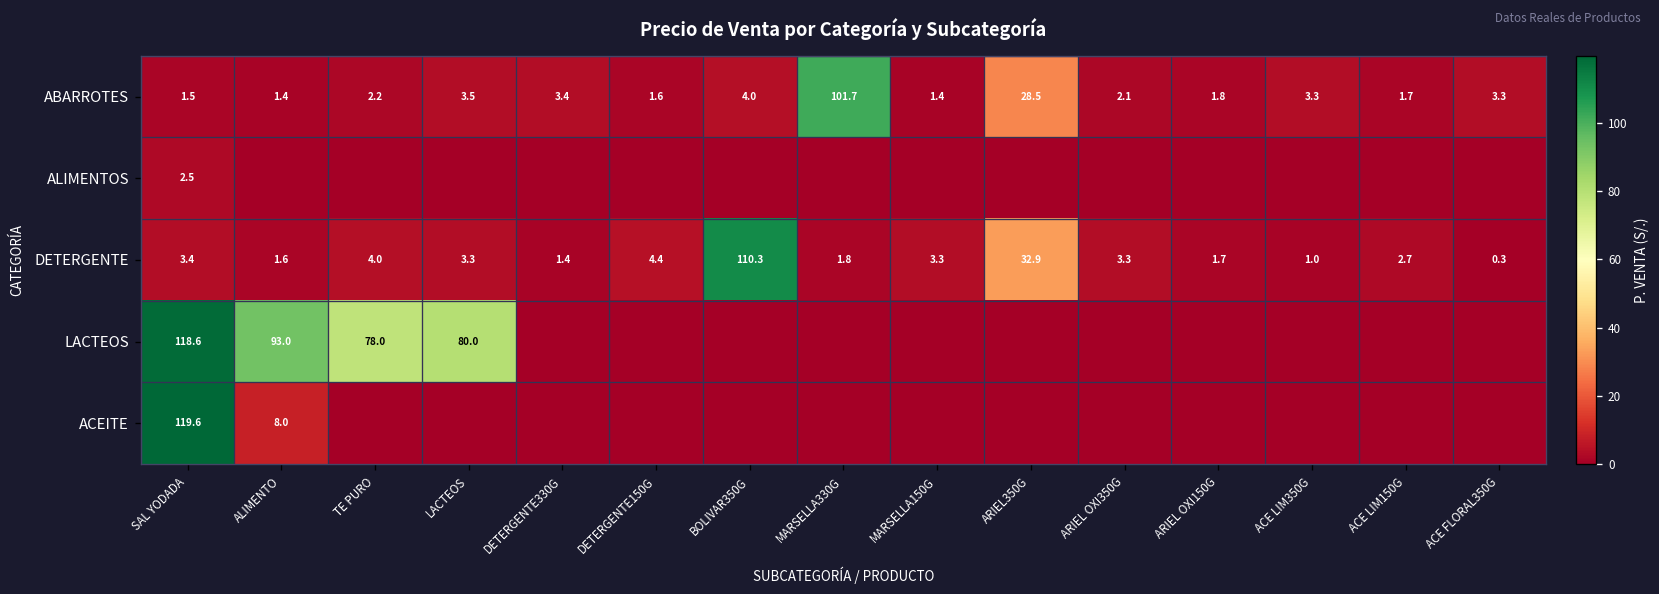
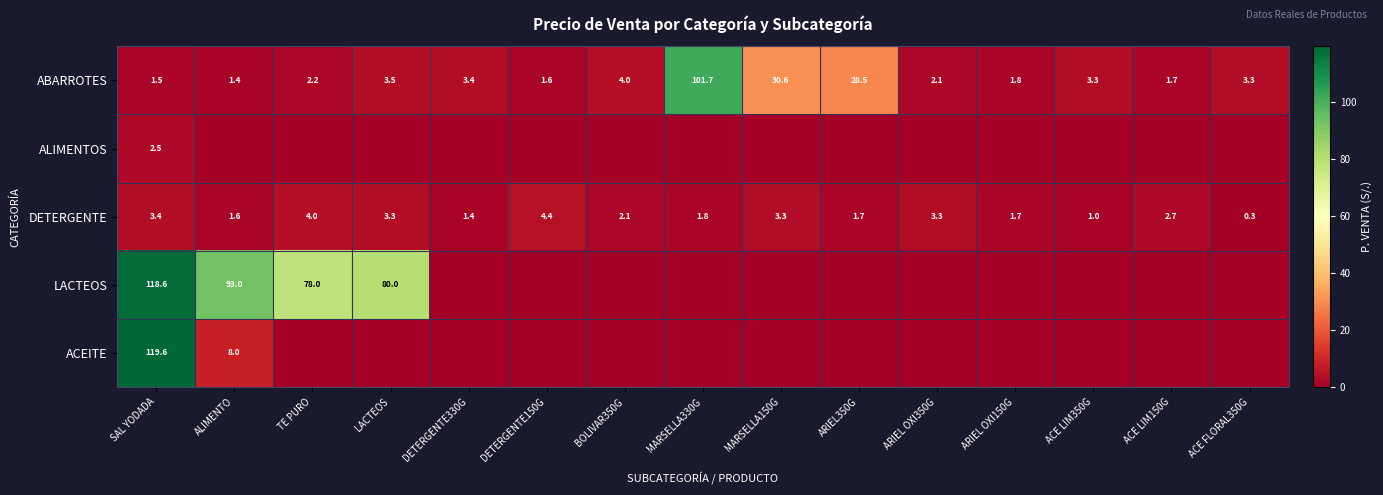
  {
    "ABARROTES": {
      "SAL YODADA": 1.5,
      "ALIMENTO": 1.4,
      "TE PURO": 2.2,
      "LACTEOS": 3.5,
      "DETERGENTE330G": 3.4,
      "DETERGENTE150G": 1.6,
      "BOLIVAR350G": 4.0,
      "MARSELLA330G": 101.7,
-     "MARSELLA150G": 1.4,
+     "MARSELLA150G": 30.6,
      "ARIEL350G": 28.5,
      "ARIEL OXI350G": 2.1,
      "ARIEL OXI150G": 1.8,
      "ACE LIM350G": 3.3,
      "ACE LIM150G": 1.7,
      "ACE FLORAL350G": 3.3
    },
    "ALIMENTOS": {
      "SAL YODADA": 2.5
    },
    "DETERGENTE": {
      "SAL YODADA": 3.4,
      "ALIMENTO": 1.6,
      "TE PURO": 4.0,
      "LACTEOS": 3.3,
      "DETERGENTE330G": 1.4,
      "DETERGENTE150G": 4.4,
-     "BOLIVAR350G": 110.3,
+     "BOLIVAR350G": 2.1,
      "MARSELLA330G": 1.8,
      "MARSELLA150G": 3.3,
-     "ARIEL350G": 32.9,
+     "ARIEL350G": 1.7,
      "ARIEL OXI350G": 3.3,
      "ARIEL OXI150G": 1.7,
      "ACE LIM350G": 1.0,
      "ACE LIM150G": 2.7,
      "ACE FLORAL350G": 0.3
    },
    "LACTEOS": {
      "SAL YODADA": 118.6,
      "ALIMENTO": 93.0,
      "TE PURO": 78.0,
      "LACTEOS": 80.0
    },
    "ACEITE": {
      "SAL YODADA": 119.6,
      "ALIMENTO": 8.0
    }
  }
